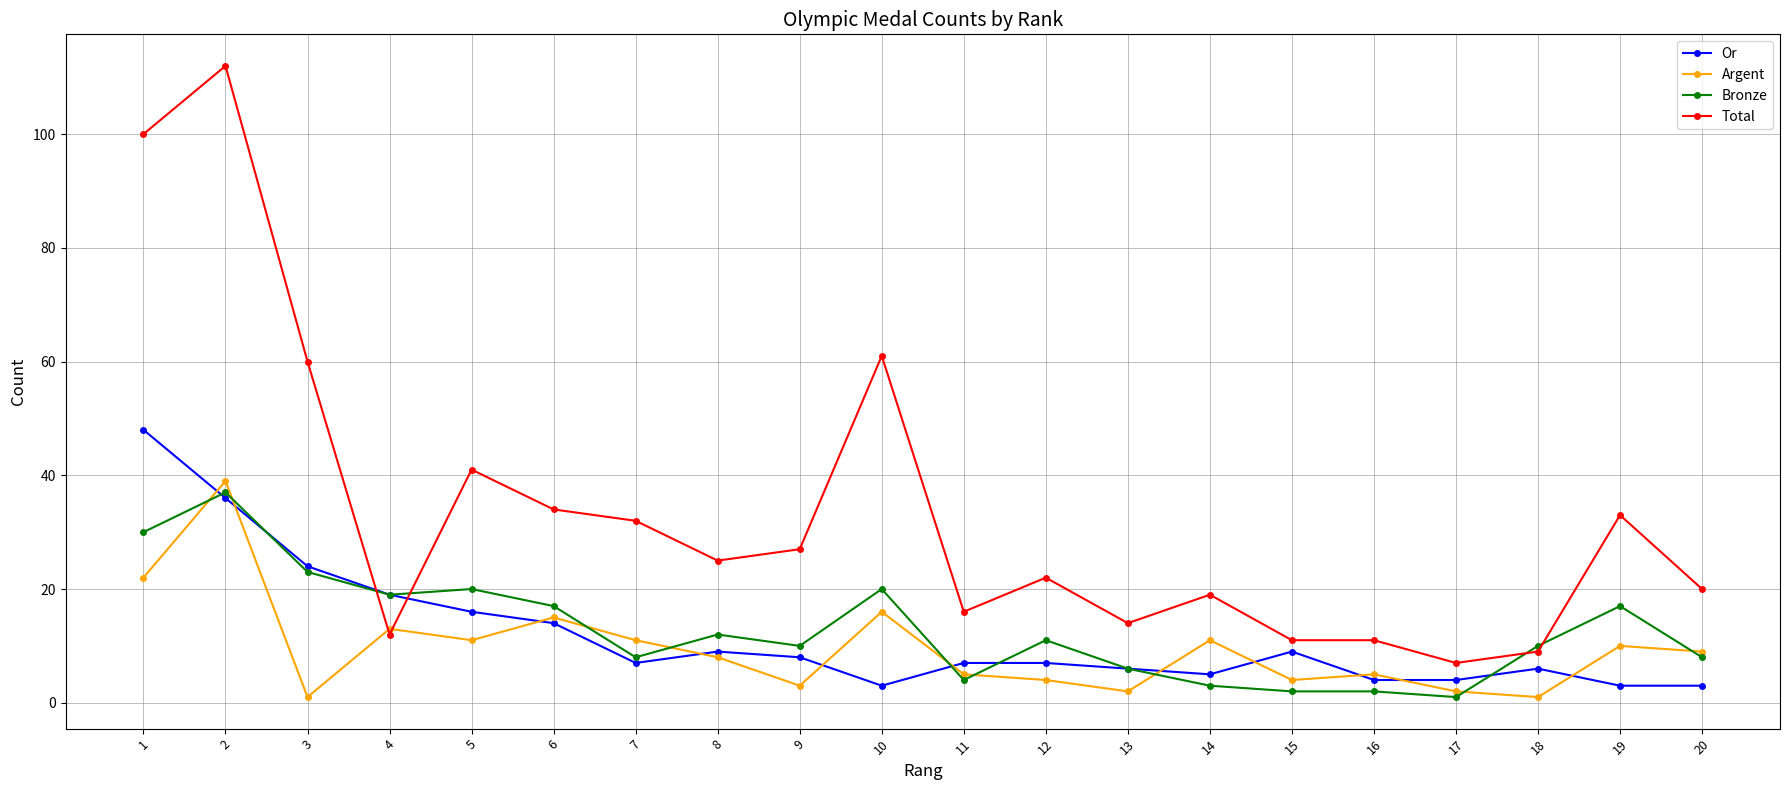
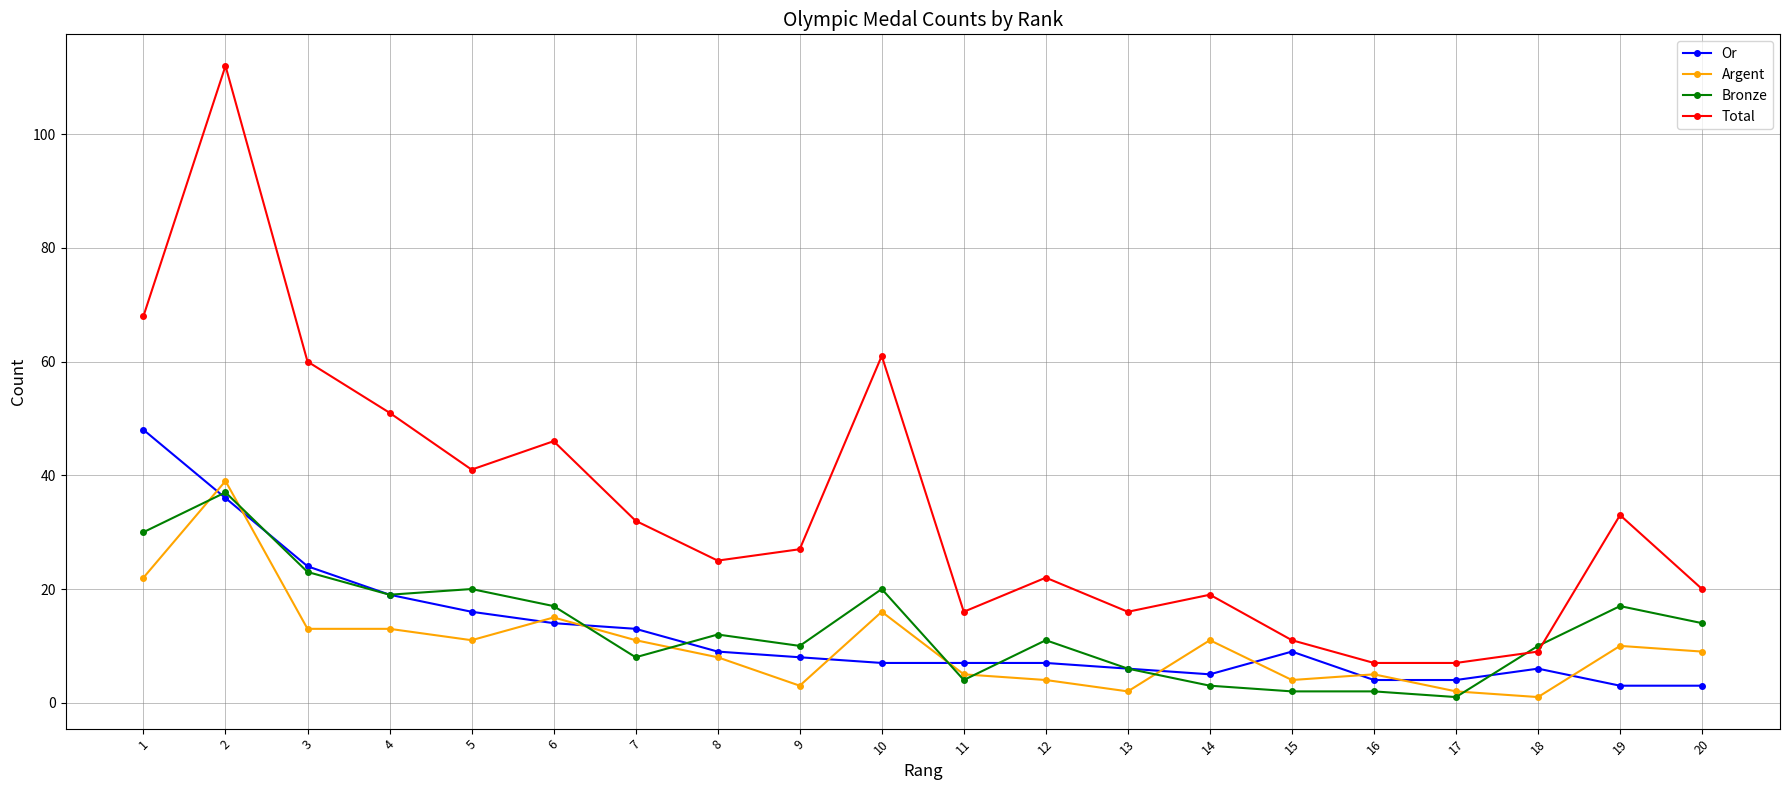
  {
    "Or": {
      "1": 48,
      "2": 36,
      "3": 24,
      "5": 16,
      "6": 14,
-     "7": 7,
+     "7": 13,
      "8": 9,
      "9": 8,
-     "10": 3,
+     "10": 7,
      "11": 7,
      "12": 7,
      "14": 5,
      "15": 9,
      "16": 4,
      "17": 4,
      "18": 6,
      "19": 3,
      "20": 3
    },
    "Argent": {
      "1": 22,
      "2": 39,
-     "3": 1,
+     "3": 13,
      "4": 13,
      "5": 11,
      "6": 15,
      "7": 11,
      "8": 8,
      "9": 3,
      "10": 16,
      "11": 5,
      "12": 4,
      "13": 2,
      "14": 11,
      "15": 4,
      "16": 5,
      "17": 2,
      "18": 1,
      "19": 10,
      "20": 9
    },
    "Bronze": {
      "1": 30,
      "2": 37,
      "3": 23,
      "5": 20,
      "6": 17,
      "7": 8,
      "8": 12,
      "9": 10,
      "10": 20,
      "11": 4,
      "12": 11,
      "14": 3,
      "15": 2,
      "16": 2,
      "17": 1,
      "18": 10,
      "19": 17,
-     "20": 8
+     "20": 14
    },
    "Total": {
-     "1": 100,
+     "1": 68,
      "2": 112,
      "3": 60,
-     "4": 12,
+     "4": 51,
      "5": 41,
-     "6": 34,
+     "6": 46,
      "7": 32,
      "8": 25,
      "9": 27,
      "10": 61,
      "11": 16,
      "12": 22,
-     "13": 14,
+     "13": 16,
      "14": 19,
      "15": 11,
-     "16": 11,
+     "16": 7,
      "17": 7,
      "18": 9,
      "19": 33,
      "20": 20
    }
  }
